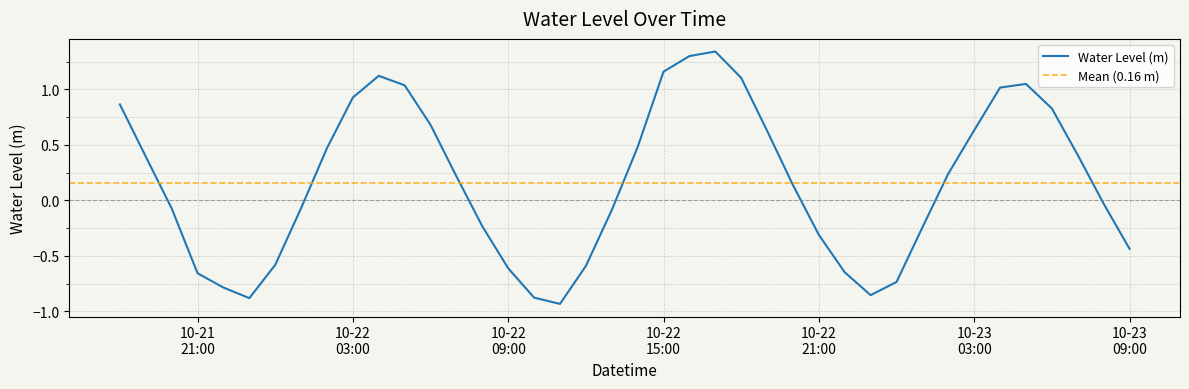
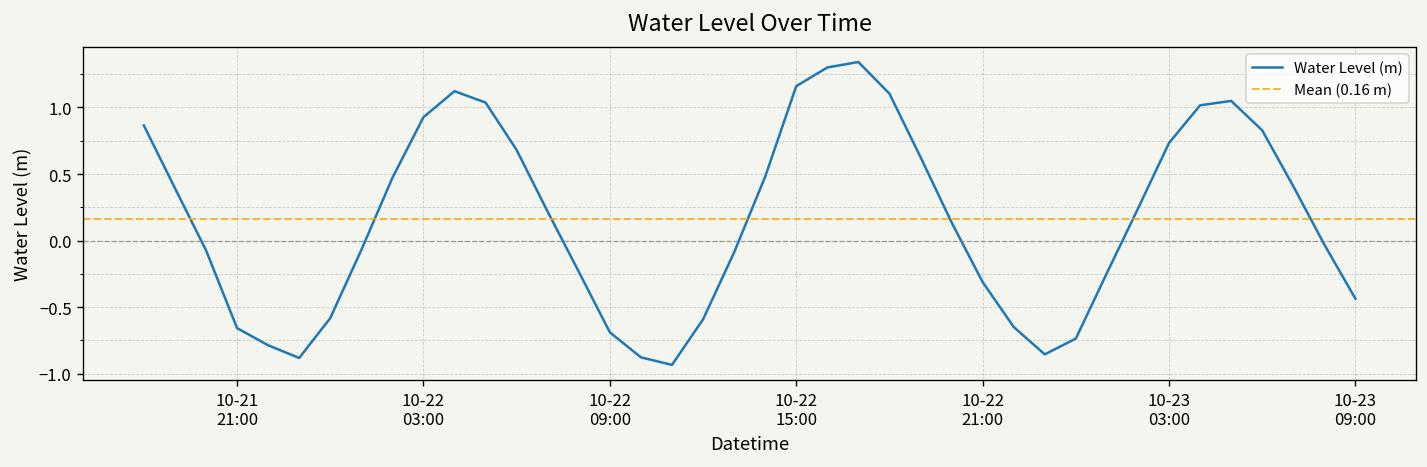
  {
    "10-21 21:00": -0.66,
    "10-22 03:00": 0.93,
-   "10-22 09:00": -0.61,
+   "10-22 09:00": -0.69,
    "10-22 15:00": 1.16,
    "10-22 21:00": -0.31,
-   "10-23 03:00": 0.63,
+   "10-23 03:00": 0.73,
    "10-23 09:00": -0.44
  }
